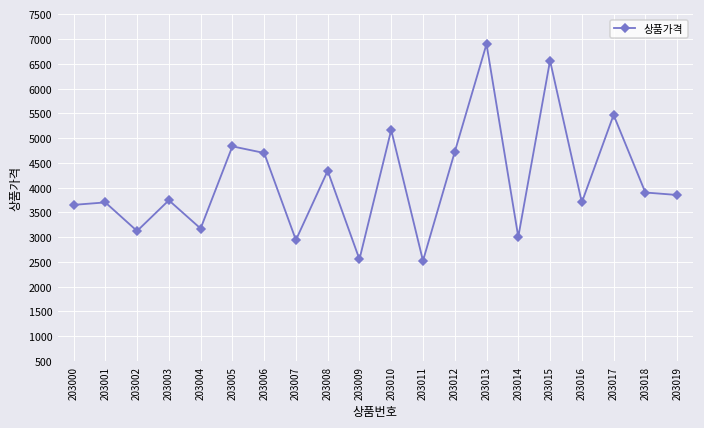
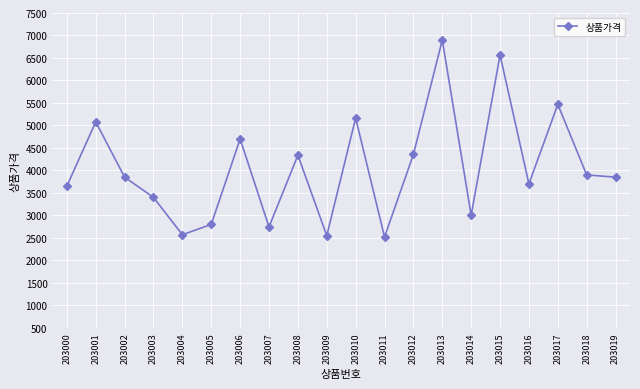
  {
    "203000": 3700,
-   "203001": 3700,
-   "203002": 3100,
-   "203003": 3700,
-   "203004": 3200,
-   "203005": 4800,
+   "203001": 5100,
+   "203002": 3900,
+   "203003": 3400,
+   "203004": 2600,
+   "203005": 2800,
    "203006": 4700,
-   "203007": 2900,
+   "203007": 2700,
    "203008": 4300,
    "203009": 2600,
    "203010": 5200,
    "203011": 2500,
-   "203012": 4700,
+   "203012": 4400,
    "203013": 6900,
    "203014": 3000,
    "203015": 6600,
    "203016": 3700,
    "203017": 5500,
    "203018": 3900,
    "203019": 3900
  }
